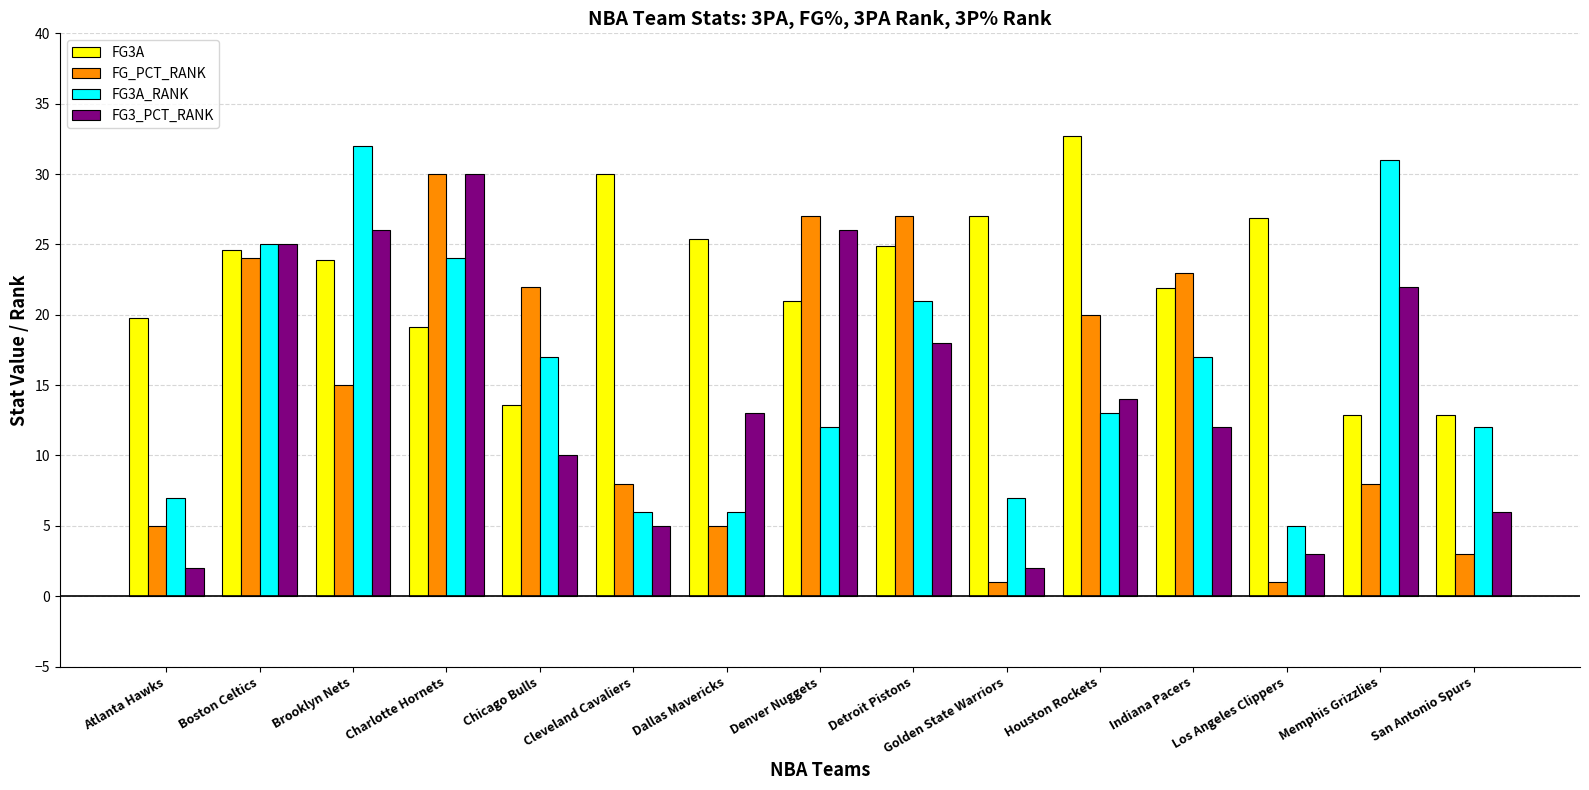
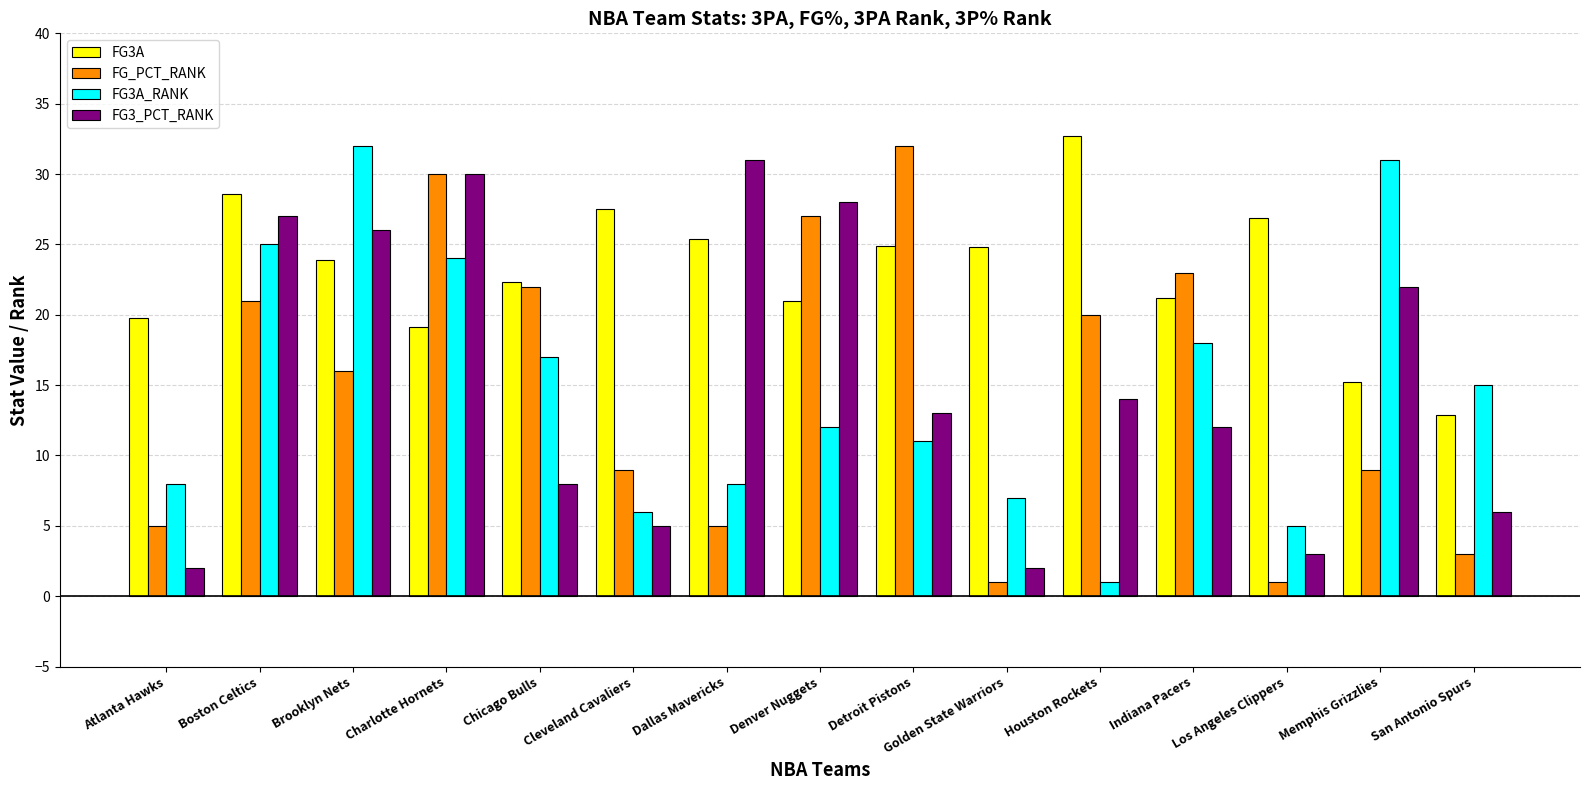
  {
    "FG3A": {
      "Atlanta Hawks": 19.8,
-     "Boston Celtics": 24.6,
+     "Boston Celtics": 28.6,
      "Brooklyn Nets": 23.9,
      "Charlotte Hornets": 19.1,
-     "Chicago Bulls": 13.6,
-     "Cleveland Cavaliers": 30.0,
+     "Chicago Bulls": 22.3,
+     "Cleveland Cavaliers": 27.5,
      "Dallas Mavericks": 25.4,
      "Denver Nuggets": 21.0,
      "Detroit Pistons": 24.9,
-     "Golden State Warriors": 27.0,
+     "Golden State Warriors": 24.8,
      "Houston Rockets": 32.7,
-     "Indiana Pacers": 21.9,
+     "Indiana Pacers": 21.2,
      "Los Angeles Clippers": 26.9,
-     "Memphis Grizzlies": 12.9,
+     "Memphis Grizzlies": 15.2,
      "San Antonio Spurs": 12.9
    },
    "FG_PCT_RANK": {
      "Atlanta Hawks": 5,
-     "Boston Celtics": 24,
-     "Brooklyn Nets": 15,
+     "Boston Celtics": 21,
+     "Brooklyn Nets": 16,
      "Charlotte Hornets": 30,
      "Chicago Bulls": 22,
-     "Cleveland Cavaliers": 8,
+     "Cleveland Cavaliers": 9,
      "Dallas Mavericks": 5,
      "Denver Nuggets": 27,
-     "Detroit Pistons": 27,
+     "Detroit Pistons": 32,
      "Golden State Warriors": 1,
      "Houston Rockets": 20,
      "Indiana Pacers": 23,
      "Los Angeles Clippers": 1,
-     "Memphis Grizzlies": 8,
+     "Memphis Grizzlies": 9,
      "San Antonio Spurs": 3
    },
    "FG3A_RANK": {
-     "Atlanta Hawks": 7,
+     "Atlanta Hawks": 8,
      "Boston Celtics": 25,
      "Brooklyn Nets": 32,
      "Charlotte Hornets": 24,
      "Chicago Bulls": 17,
      "Cleveland Cavaliers": 6,
-     "Dallas Mavericks": 6,
+     "Dallas Mavericks": 8,
      "Denver Nuggets": 12,
-     "Detroit Pistons": 21,
+     "Detroit Pistons": 11,
      "Golden State Warriors": 7,
-     "Houston Rockets": 13,
-     "Indiana Pacers": 17,
+     "Houston Rockets": 1,
+     "Indiana Pacers": 18,
      "Los Angeles Clippers": 5,
      "Memphis Grizzlies": 31,
-     "San Antonio Spurs": 12
+     "San Antonio Spurs": 15
    },
    "FG3_PCT_RANK": {
      "Atlanta Hawks": 2,
-     "Boston Celtics": 25,
+     "Boston Celtics": 27,
      "Brooklyn Nets": 26,
      "Charlotte Hornets": 30,
-     "Chicago Bulls": 10,
+     "Chicago Bulls": 8,
      "Cleveland Cavaliers": 5,
-     "Dallas Mavericks": 13,
-     "Denver Nuggets": 26,
-     "Detroit Pistons": 18,
+     "Dallas Mavericks": 31,
+     "Denver Nuggets": 28,
+     "Detroit Pistons": 13,
      "Golden State Warriors": 2,
      "Houston Rockets": 14,
      "Indiana Pacers": 12,
      "Los Angeles Clippers": 3,
      "Memphis Grizzlies": 22,
      "San Antonio Spurs": 6
    }
  }
